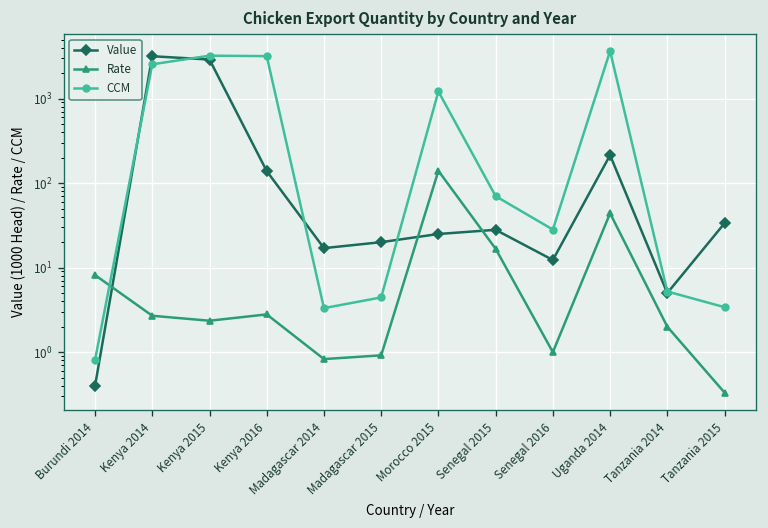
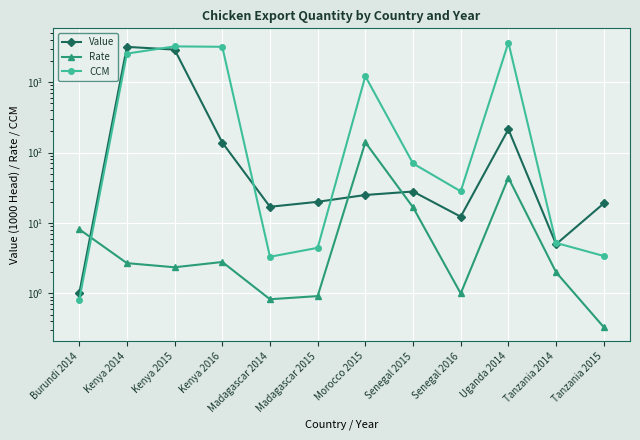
  {
    "Value": {
-     "Burundi 2014": 0.4,
+     "Burundi 2014": 1.0,
      "Kenya 2014": 3000,
      "Kenya 2015": 2900,
      "Kenya 2016": 140,
      "Madagascar 2014": 17,
      "Madagascar 2015": 20,
      "Morocco 2015": 25,
      "Senegal 2015": 28,
      "Senegal 2016": 12,
      "Uganda 2014": 210,
-     "Tanzania 2015": 30
+     "Tanzania 2015": 19
    }
  }
